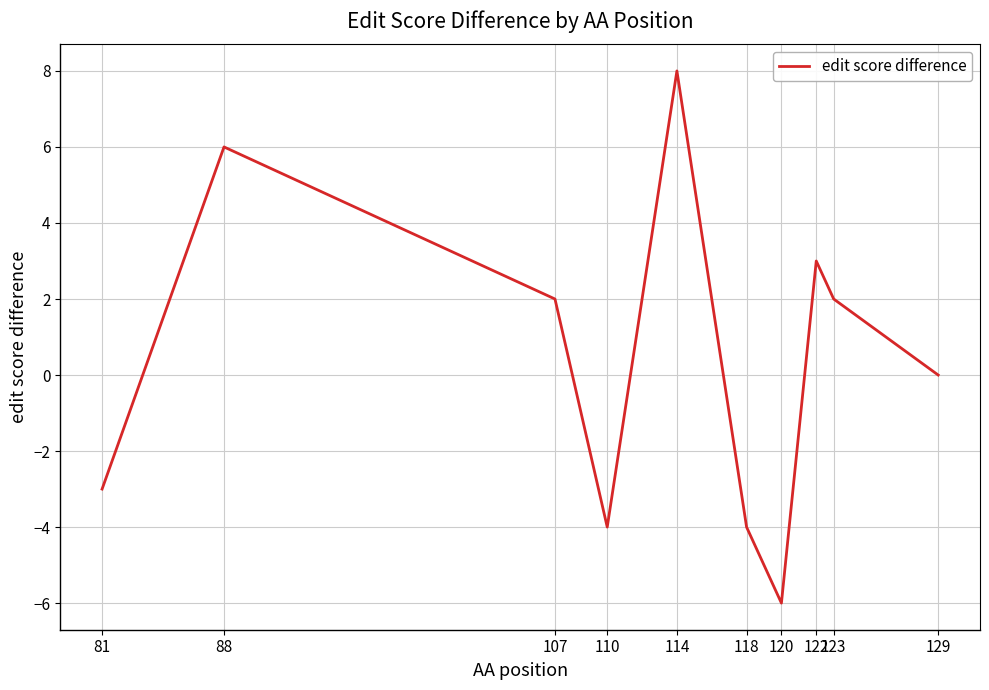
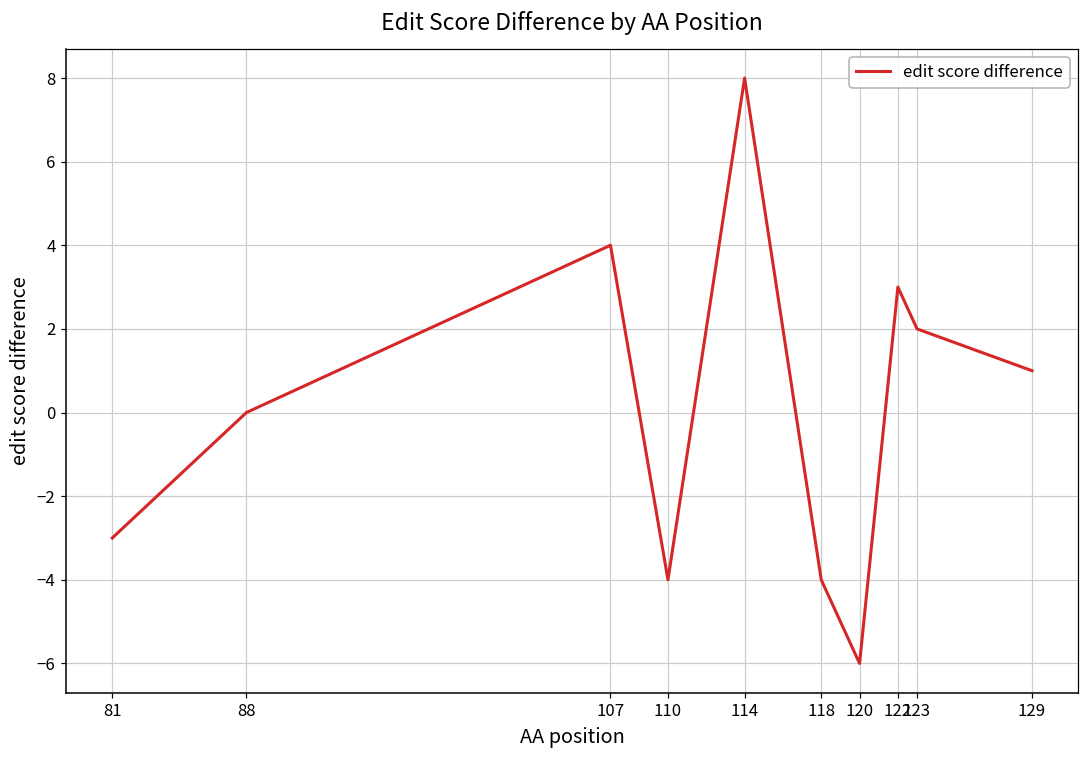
  {
    "81": -3,
-   "88": 6,
-   "107": 2,
+   "88": 0,
+   "107": 4,
    "110": -4,
    "114": 8,
    "118": -4,
    "120": -6,
-   "129": 0
+   "129": 1
  }
